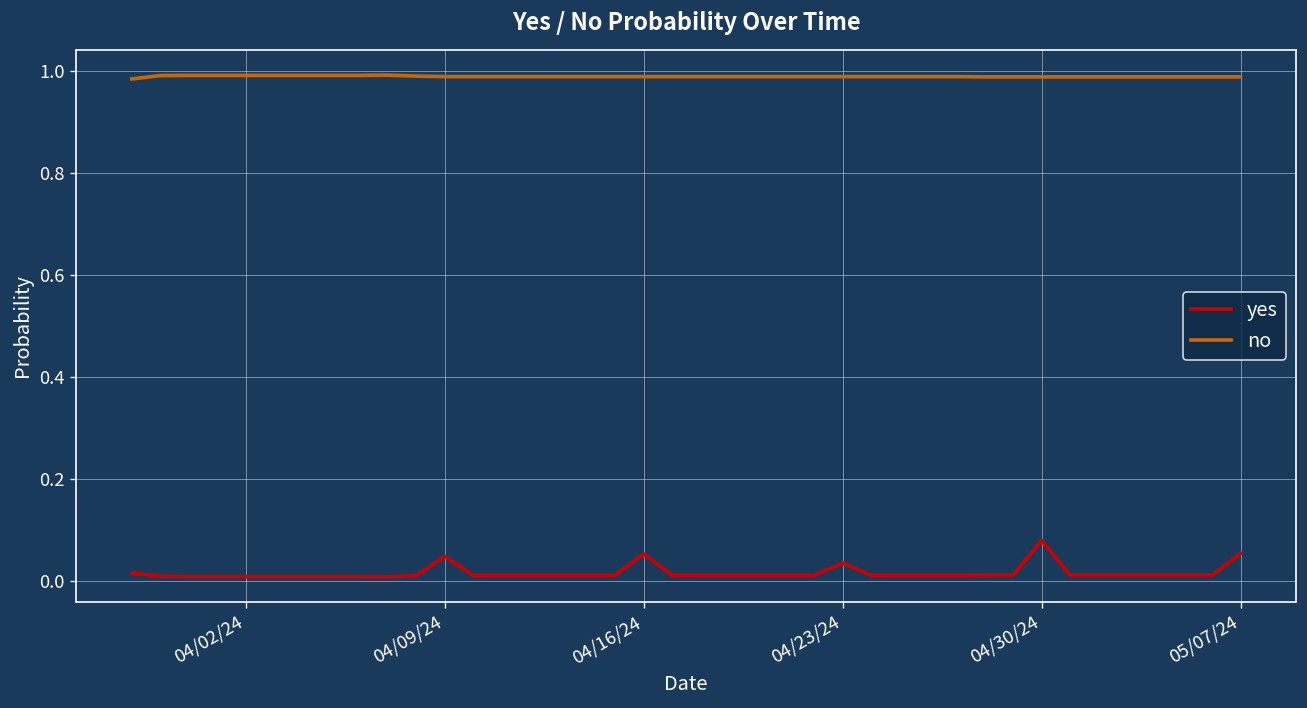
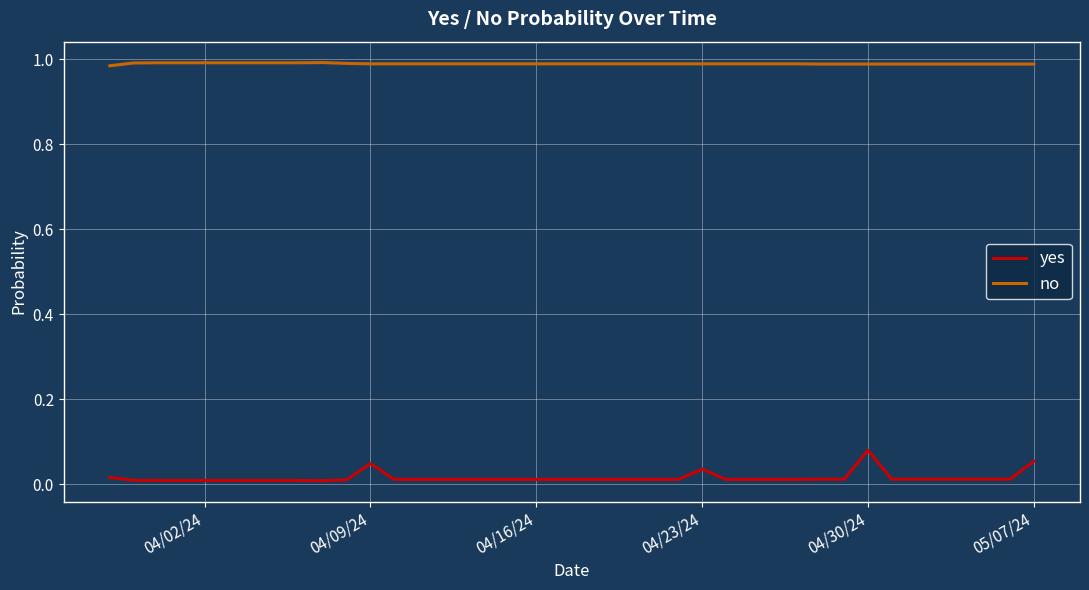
  {
    "yes": {
      "04/02/24": 0.01,
      "04/09/24": 0.05,
-     "04/16/24": 0.05,
+     "04/16/24": 0.01,
      "04/23/24": 0.04,
      "04/30/24": 0.08,
      "05/07/24": 0.05
    },
    "no": {
      "04/02/24": 0.99,
      "04/09/24": 0.99,
      "04/16/24": 0.99,
      "04/23/24": 0.99,
      "04/30/24": 0.99,
      "05/07/24": 0.99
    }
  }
